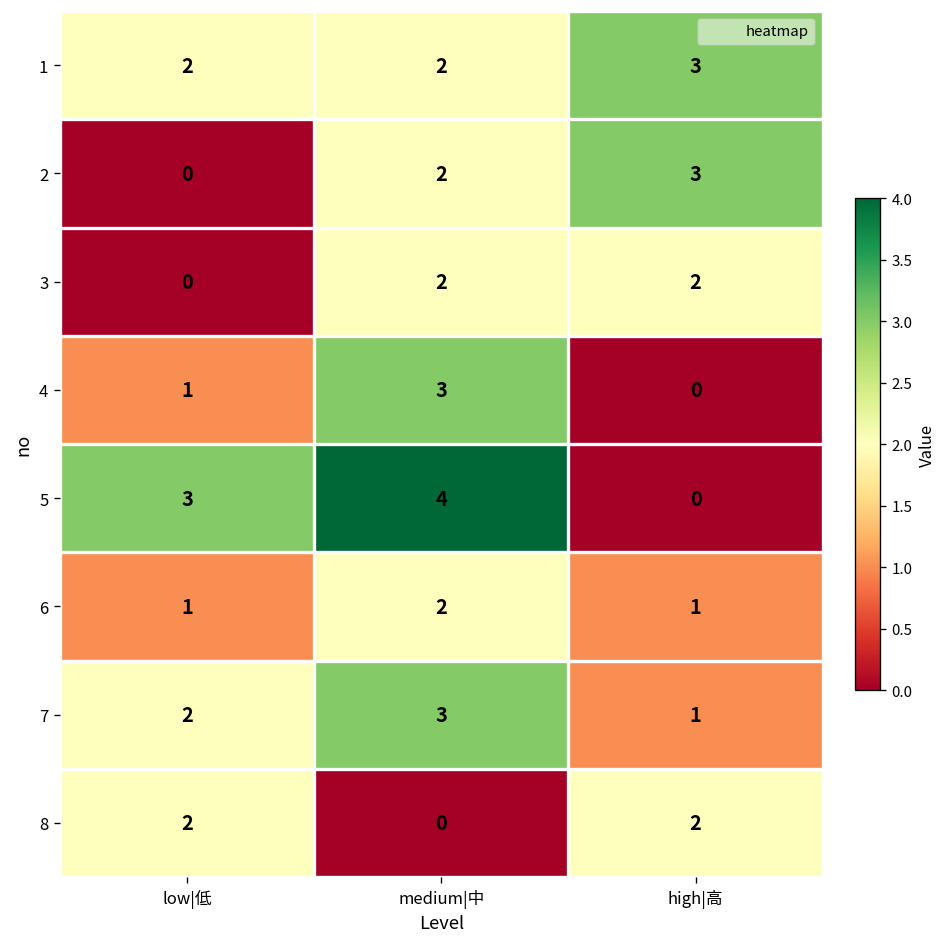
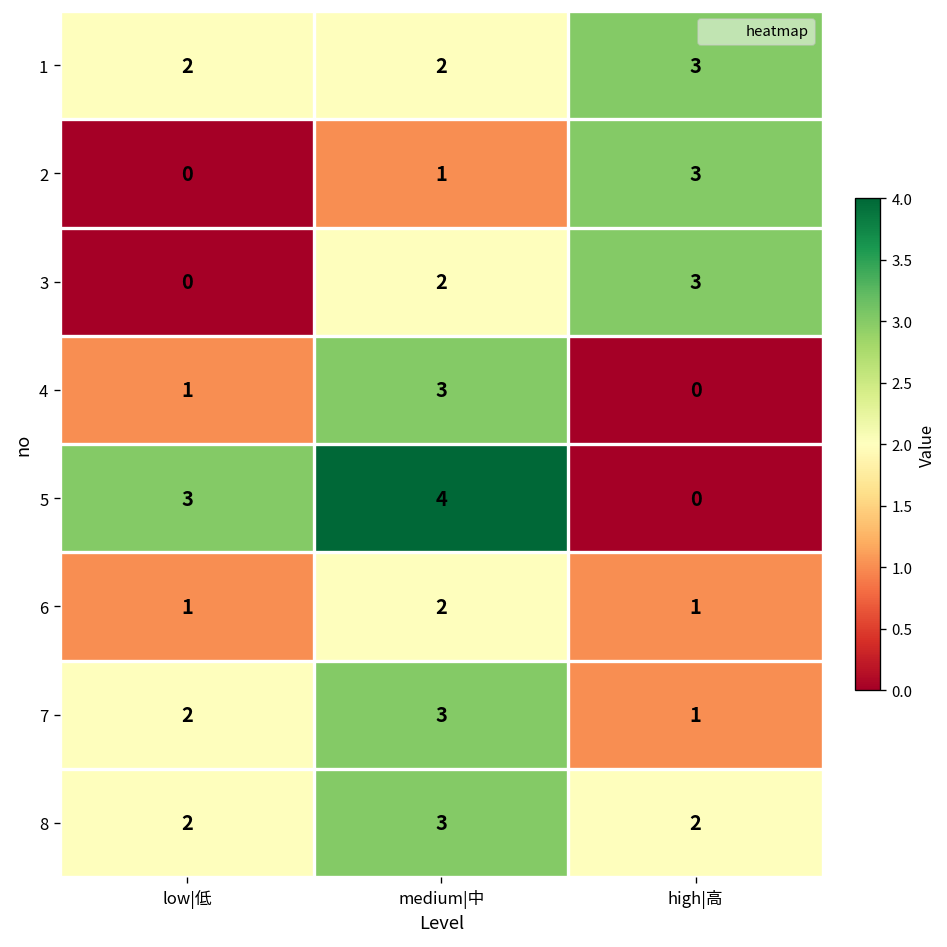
  {
    "1": {
      "low|低": 2,
      "medium|中": 2,
      "high|高": 3
    },
    "2": {
      "low|低": 0,
-     "medium|中": 2,
+     "medium|中": 1,
      "high|高": 3
    },
    "3": {
      "low|低": 0,
      "medium|中": 2,
-     "high|高": 2
+     "high|高": 3
    },
    "4": {
      "low|低": 1,
      "medium|中": 3,
      "high|高": 0
    },
    "5": {
      "low|低": 3,
      "medium|中": 4,
      "high|高": 0
    },
    "6": {
      "low|低": 1,
      "medium|中": 2,
      "high|高": 1
    },
    "7": {
      "low|低": 2,
      "medium|中": 3,
      "high|高": 1
    },
    "8": {
      "low|低": 2,
-     "medium|中": 0,
+     "medium|中": 3,
      "high|高": 2
    }
  }
